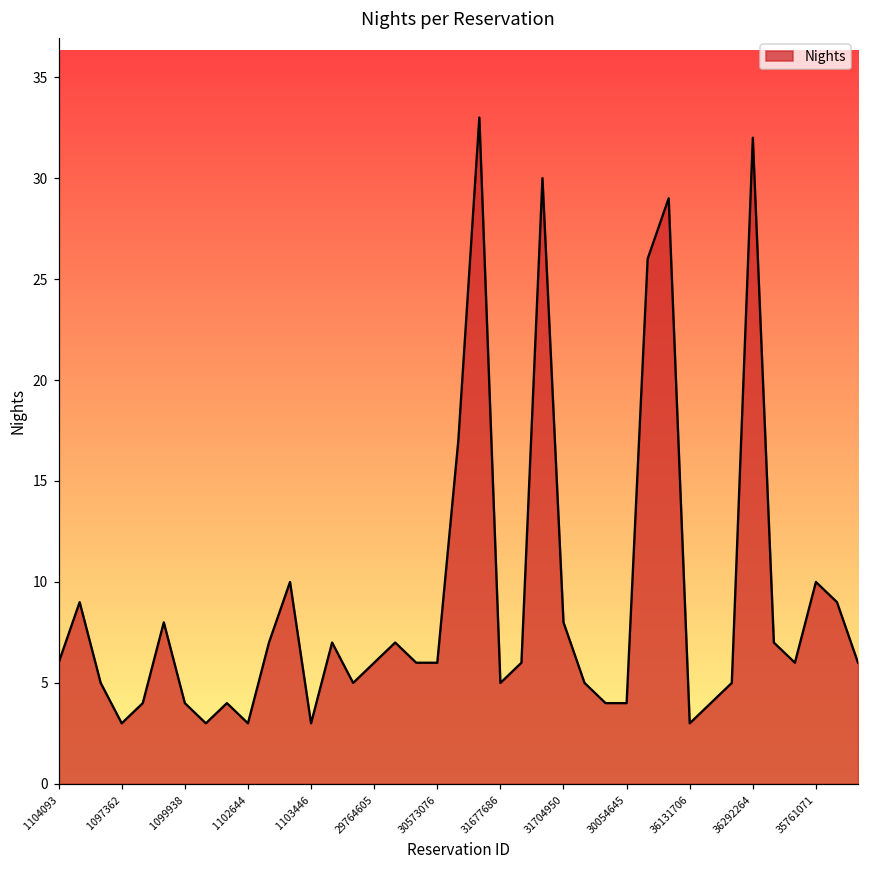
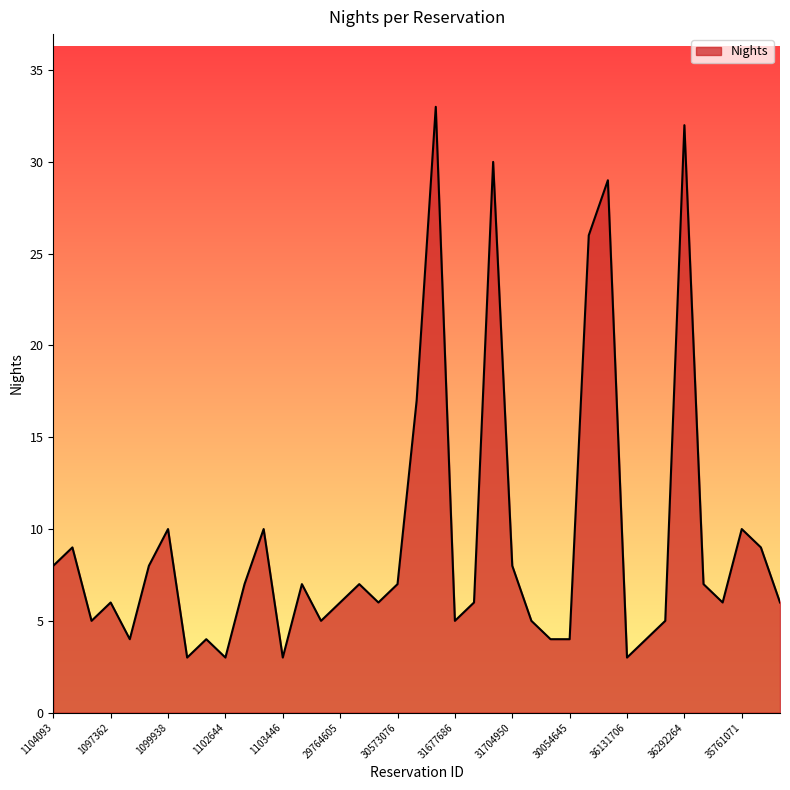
  {
-   "1104093": 6,
-   "1097362": 3,
-   "1099938": 4,
+   "1104093": 8,
+   "1097362": 6,
+   "1099938": 10,
    "1102644": 3,
    "1103446": 3,
    "29764605": 6,
-   "30573076": 6,
+   "30573076": 7,
    "31677686": 5,
    "31704950": 8,
    "30054645": 4,
    "36131706": 3,
    "36292264": 32,
    "35761071": 10
  }
